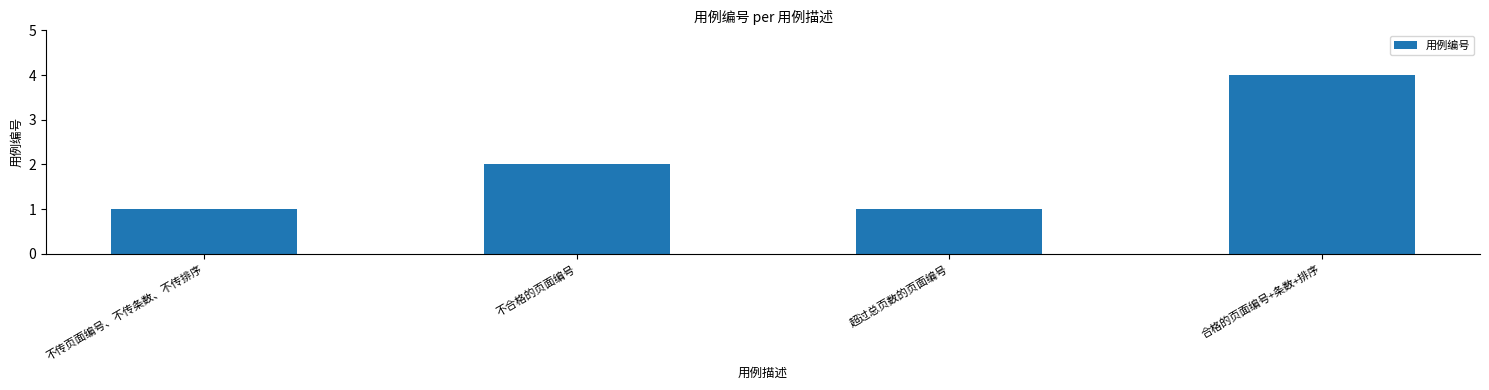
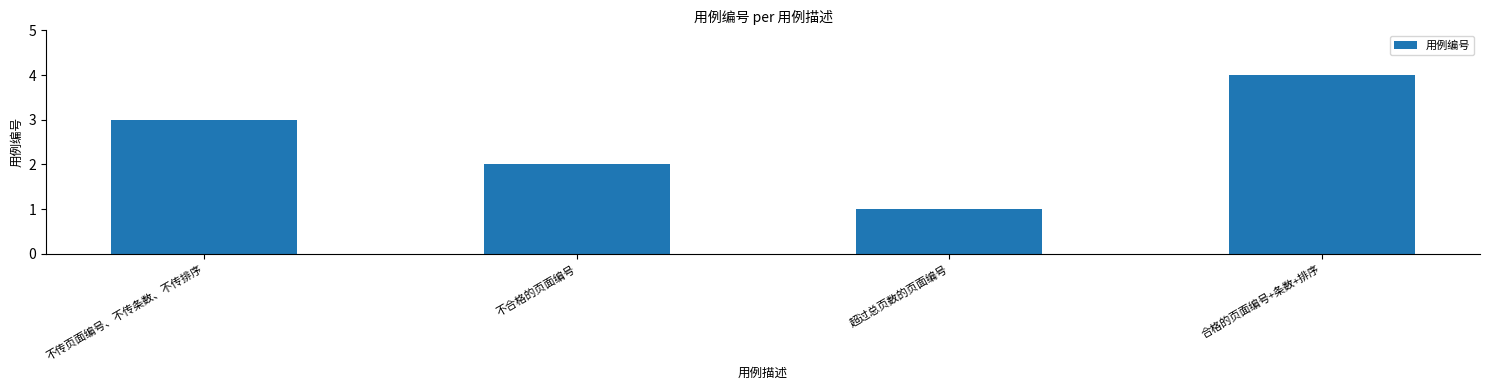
  {
-   "不传页面编号、不传条数、不传排序": 1,
+   "不传页面编号、不传条数、不传排序": 3,
    "不合格的页面编号": 2,
    "超过总页数的页面编号": 1,
    "合格的页面编号+条数+排序": 4
  }
